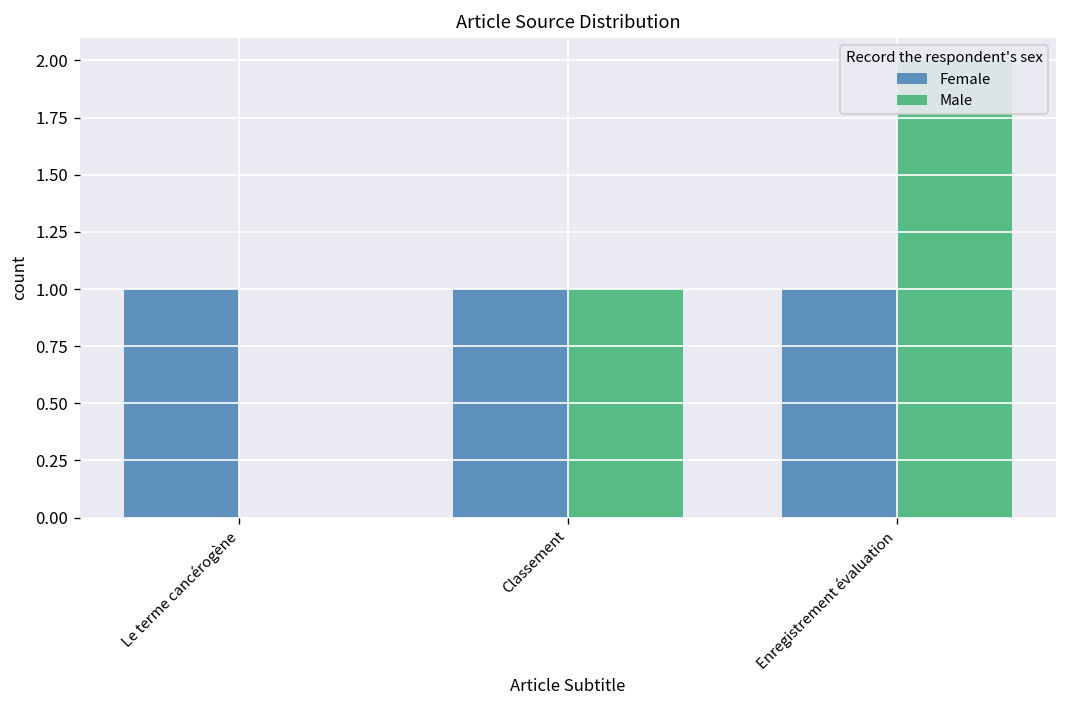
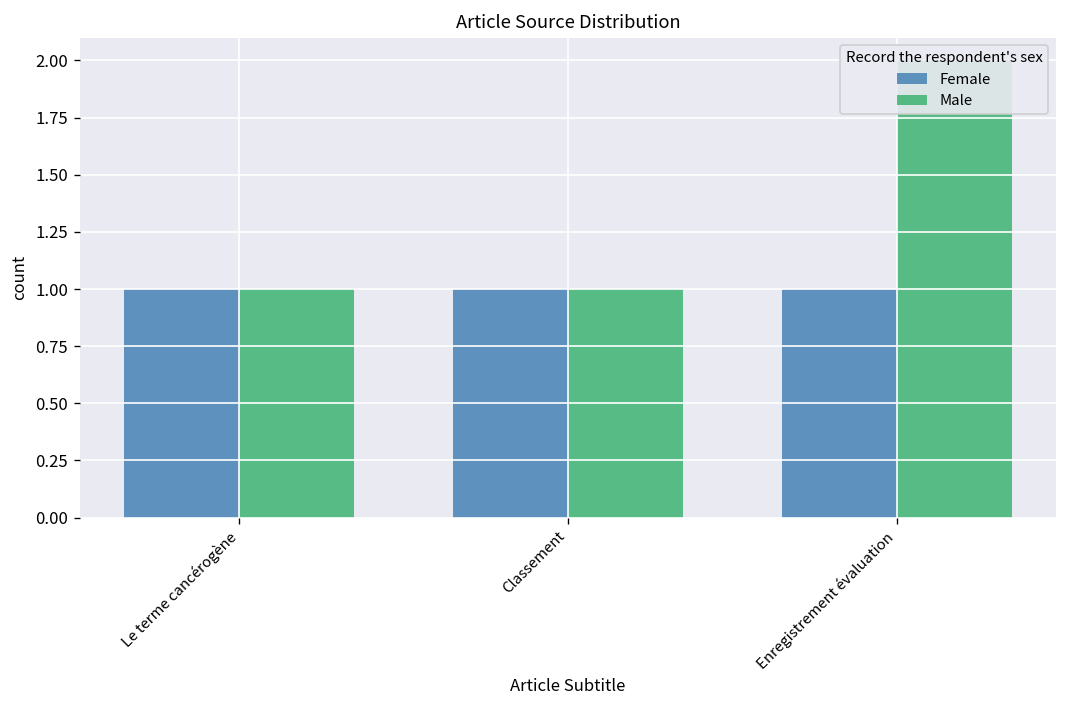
  {
    "Female": {
      "Le terme cancérogène": 1,
      "Classement": 1,
      "Enregistrement évaluation": 1
    },
    "Male": {
-     "Le terme cancérogène": 0,
+     "Le terme cancérogène": 1,
      "Classement": 1
    }
  }
